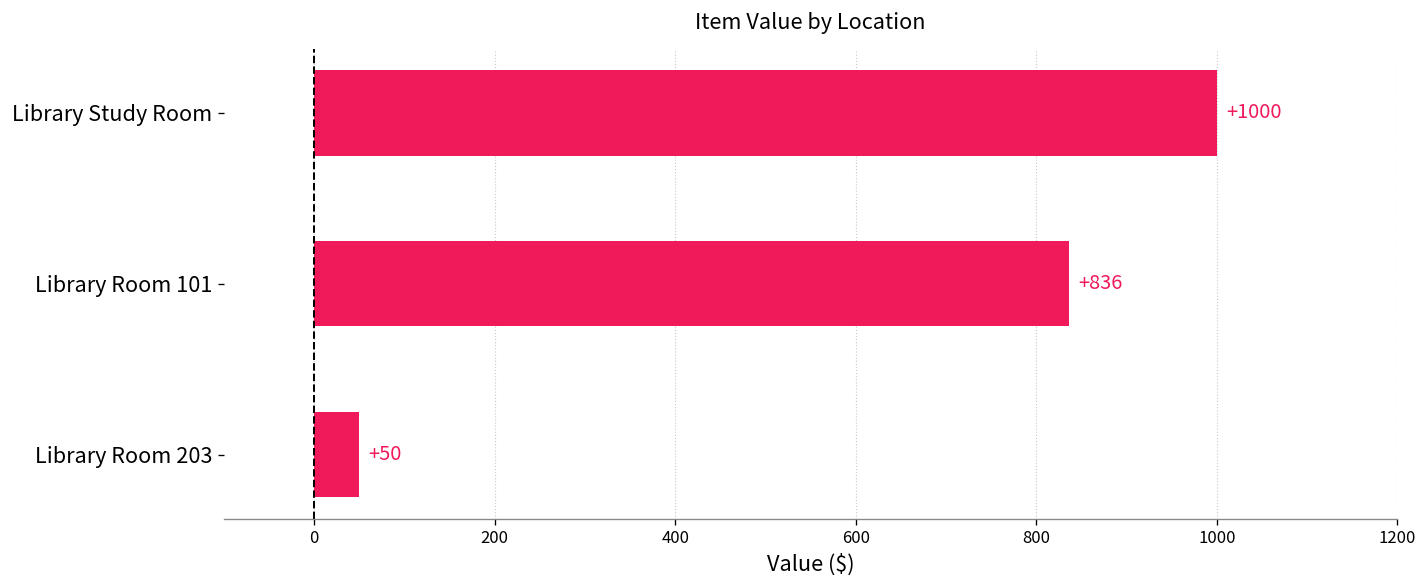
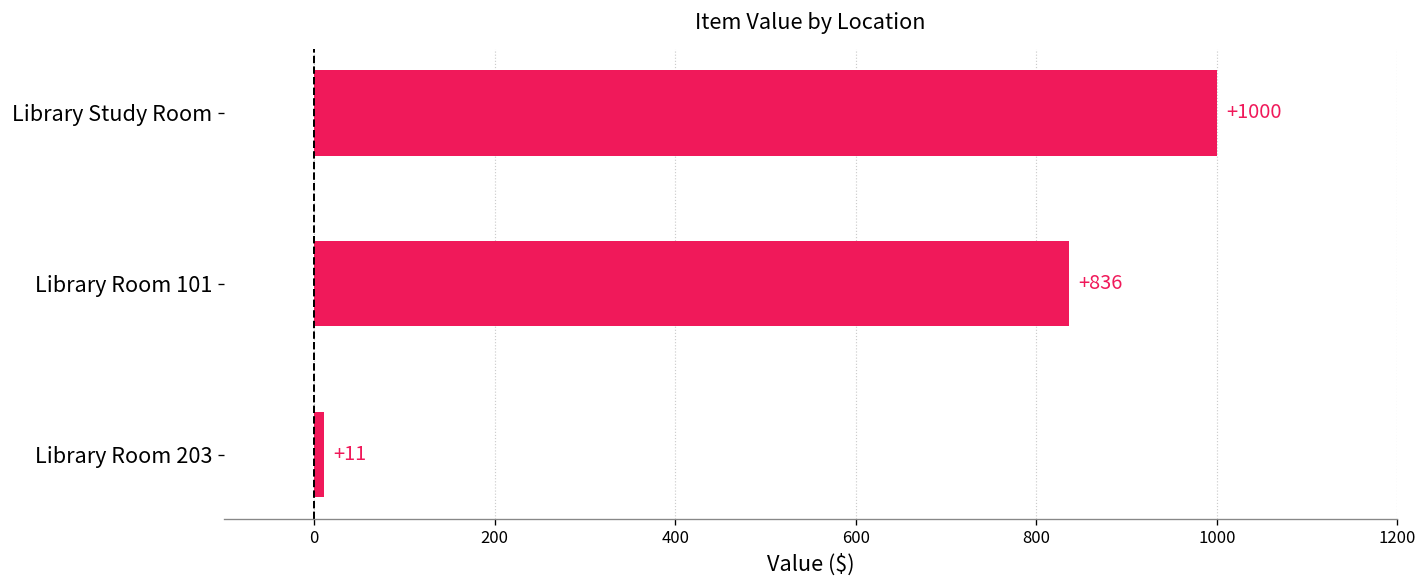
  {
    "Library Study Room": "+1000",
    "Library Room 101": "+836",
-   "Library Room 203": "+50"
+   "Library Room 203": "+11"
  }
